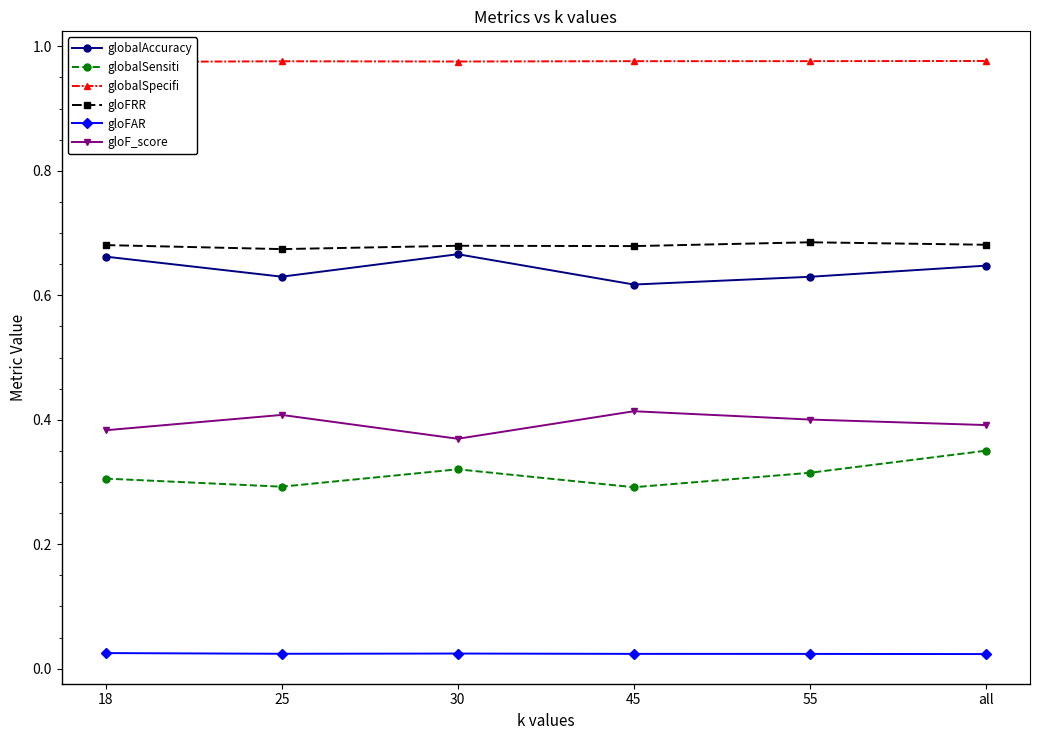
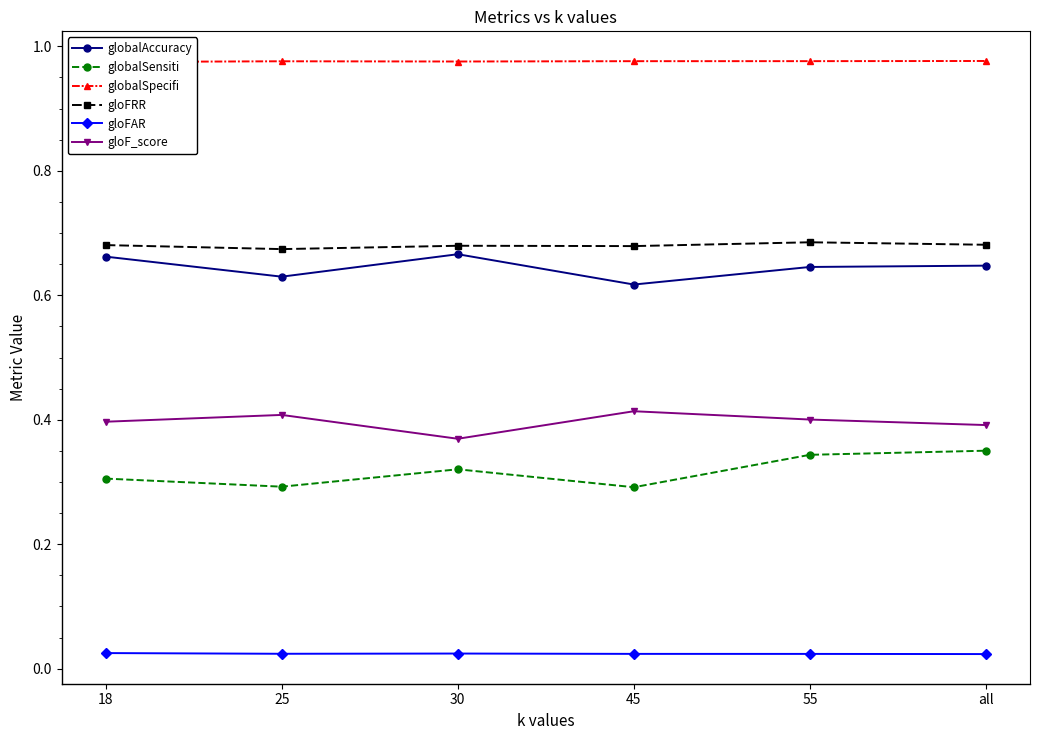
  {
    "globalAccuracy": {
      "18": 0.66,
      "25": 0.63,
      "30": 0.67,
      "45": 0.62,
-     "55": 0.63,
+     "55": 0.65,
      "all": 0.65
    },
    "globalSensiti": {
      "18": 0.31,
      "25": 0.29,
      "30": 0.32,
      "45": 0.29,
-     "55": 0.31,
+     "55": 0.34,
      "all": 0.35
    },
    "globalSpecifi": {
      "25": 0.98,
      "30": 0.98,
      "45": 0.98,
      "55": 0.98,
      "all": 0.98
    },
    "gloFRR": {
      "18": 0.68,
      "25": 0.67,
      "30": 0.68,
      "45": 0.68,
      "55": 0.69,
      "all": 0.68
    },
    "gloFAR": {
      "18": 0.03,
      "25": 0.02,
      "30": 0.02,
      "45": 0.02,
      "55": 0.02,
      "all": 0.02
    },
    "gloF_score": {
-     "18": 0.38,
+     "18": 0.40,
      "25": 0.41,
      "30": 0.37,
      "45": 0.41,
      "55": 0.40,
      "all": 0.39
    }
  }
